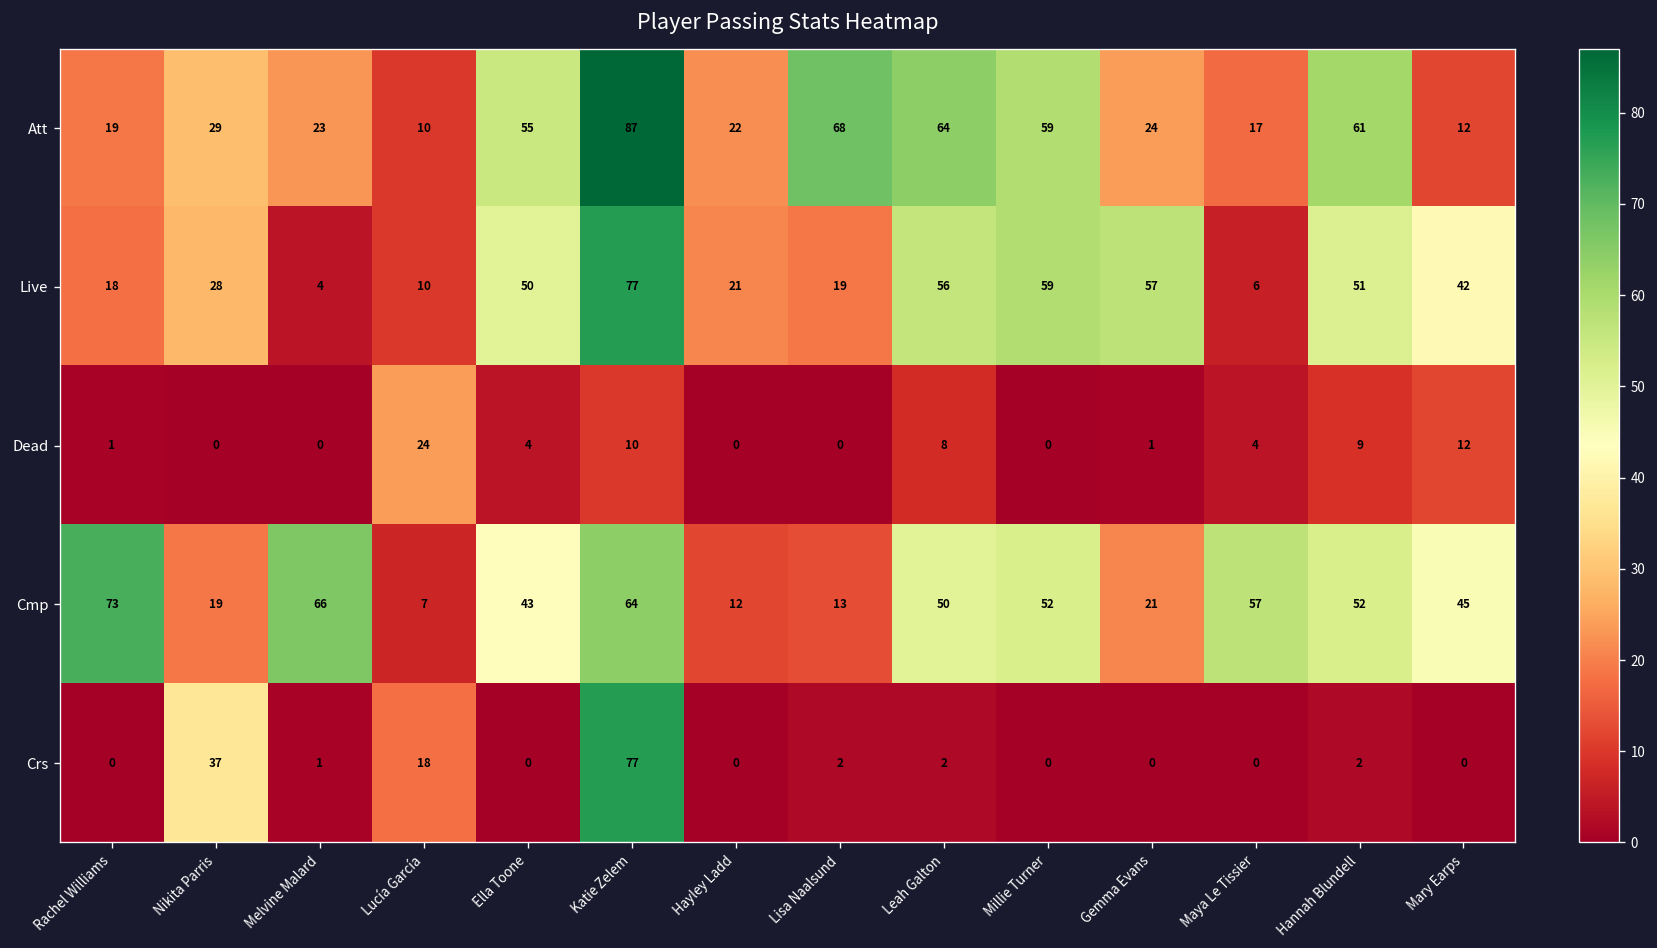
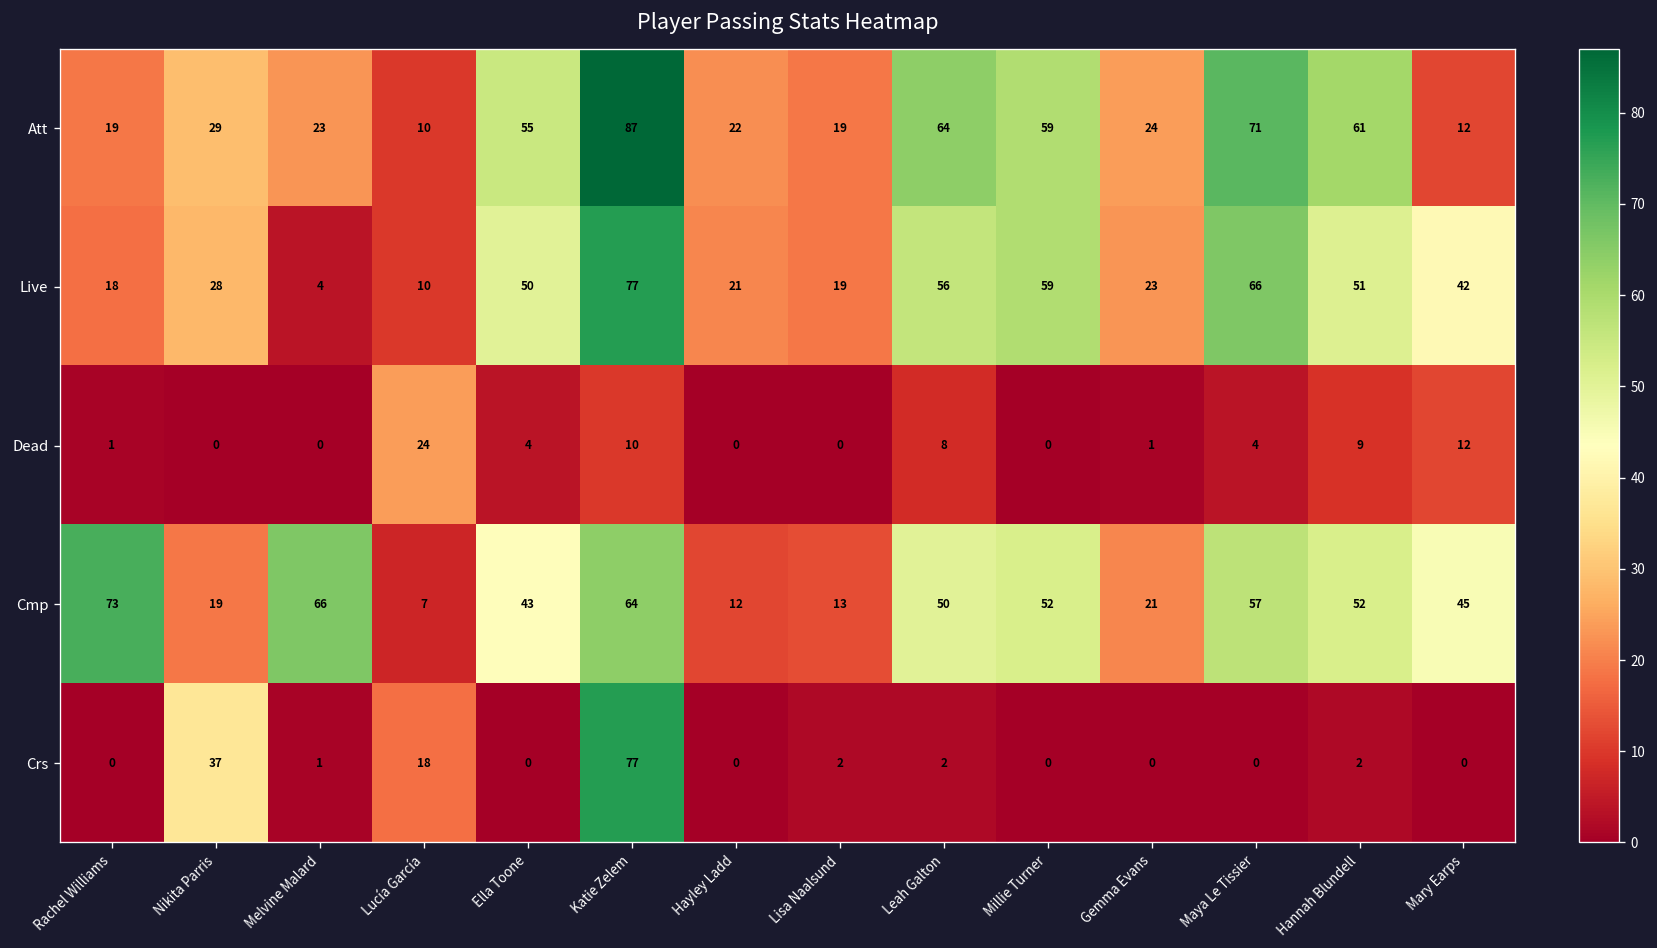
  {
    "Att": {
      "Rachel Williams": 19,
      "Nikita Parris": 29,
      "Melvine Malard": 23,
      "Lucía García": 10,
      "Ella Toone": 55,
      "Katie Zelem": 87,
      "Hayley Ladd": 22,
-     "Lisa Naalsund": 68,
+     "Lisa Naalsund": 19,
      "Leah Galton": 64,
      "Millie Turner": 59,
      "Gemma Evans": 24,
-     "Maya Le Tissier": 17,
+     "Maya Le Tissier": 71,
      "Hannah Blundell": 61,
      "Mary Earps": 12
    },
    "Live": {
      "Rachel Williams": 18,
      "Nikita Parris": 28,
      "Melvine Malard": 4,
      "Lucía García": 10,
      "Ella Toone": 50,
      "Katie Zelem": 77,
      "Hayley Ladd": 21,
      "Lisa Naalsund": 19,
      "Leah Galton": 56,
      "Millie Turner": 59,
-     "Gemma Evans": 57,
-     "Maya Le Tissier": 6,
+     "Gemma Evans": 23,
+     "Maya Le Tissier": 66,
      "Hannah Blundell": 51,
      "Mary Earps": 42
    },
    "Dead": {
      "Rachel Williams": 1,
      "Nikita Parris": 0,
      "Melvine Malard": 0,
      "Lucía García": 24,
      "Ella Toone": 4,
      "Katie Zelem": 10,
      "Hayley Ladd": 0,
      "Lisa Naalsund": 0,
      "Leah Galton": 8,
      "Millie Turner": 0,
      "Gemma Evans": 1,
      "Maya Le Tissier": 4,
      "Hannah Blundell": 9,
      "Mary Earps": 12
    },
    "Cmp": {
      "Rachel Williams": 73,
      "Nikita Parris": 19,
      "Melvine Malard": 66,
      "Lucía García": 7,
      "Ella Toone": 43,
      "Katie Zelem": 64,
      "Hayley Ladd": 12,
      "Lisa Naalsund": 13,
      "Leah Galton": 50,
      "Millie Turner": 52,
      "Gemma Evans": 21,
      "Maya Le Tissier": 57,
      "Hannah Blundell": 52,
      "Mary Earps": 45
    },
    "Crs": {
      "Rachel Williams": 0,
      "Nikita Parris": 37,
      "Melvine Malard": 1,
      "Lucía García": 18,
      "Ella Toone": 0,
      "Katie Zelem": 77,
      "Hayley Ladd": 0,
      "Lisa Naalsund": 2,
      "Leah Galton": 2,
      "Millie Turner": 0,
      "Gemma Evans": 0,
      "Maya Le Tissier": 0,
      "Hannah Blundell": 2,
      "Mary Earps": 0
    }
  }
